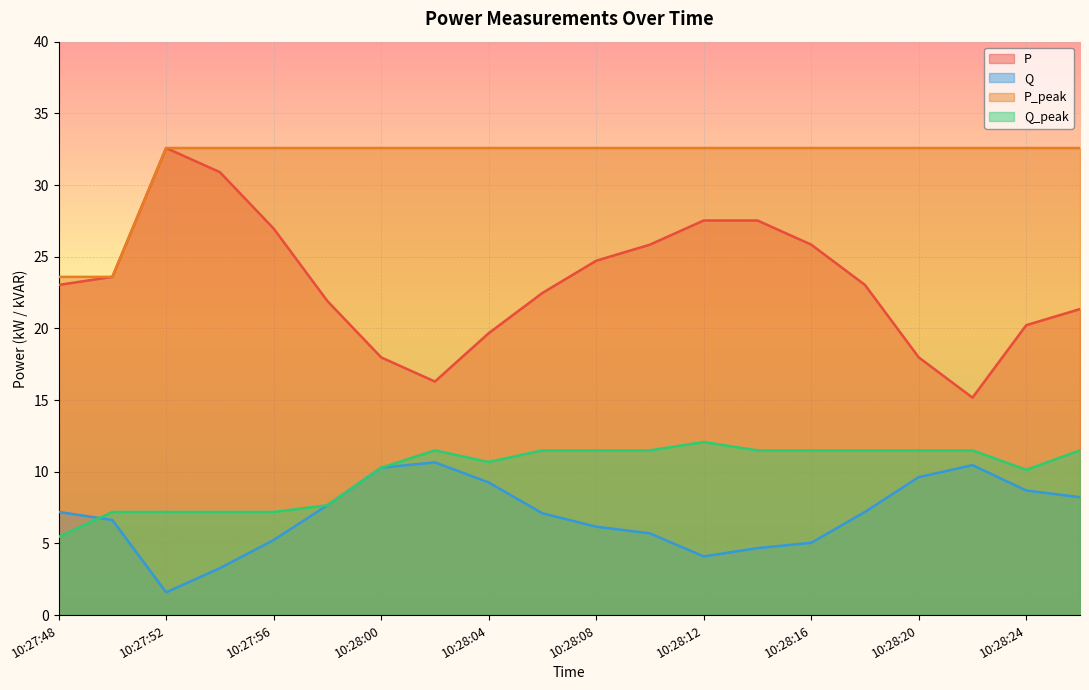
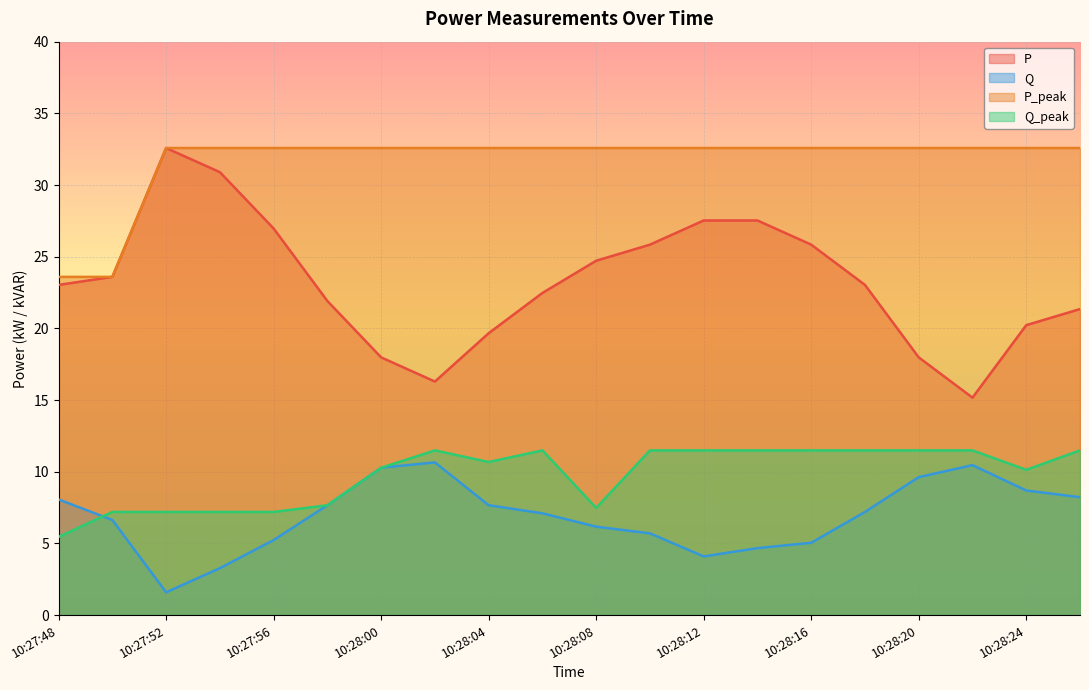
  {
    "Q": {
-     "10:27:48": 7.2,
+     "10:27:48": 8.1,
      "10:27:52": 1.6,
      "10:27:56": 5.2,
-     "10:28:04": 9.3,
+     "10:28:04": 7.7,
      "10:28:08": 6.2,
      "10:28:12": 4.1,
      "10:28:16": 5.0,
      "10:28:20": 9.6,
      "10:28:24": 8.7
    },
    "Q_peak": {
      "10:27:48": 5.5,
      "10:27:52": 7.2,
      "10:27:56": 7.2,
      "10:28:04": 10.7,
-     "10:28:08": 11.5,
-     "10:28:12": 12.1,
+     "10:28:08": 7.5,
+     "10:28:12": 11.5,
      "10:28:16": 11.5,
      "10:28:20": 11.5,
      "10:28:24": 10.1
    }
  }
